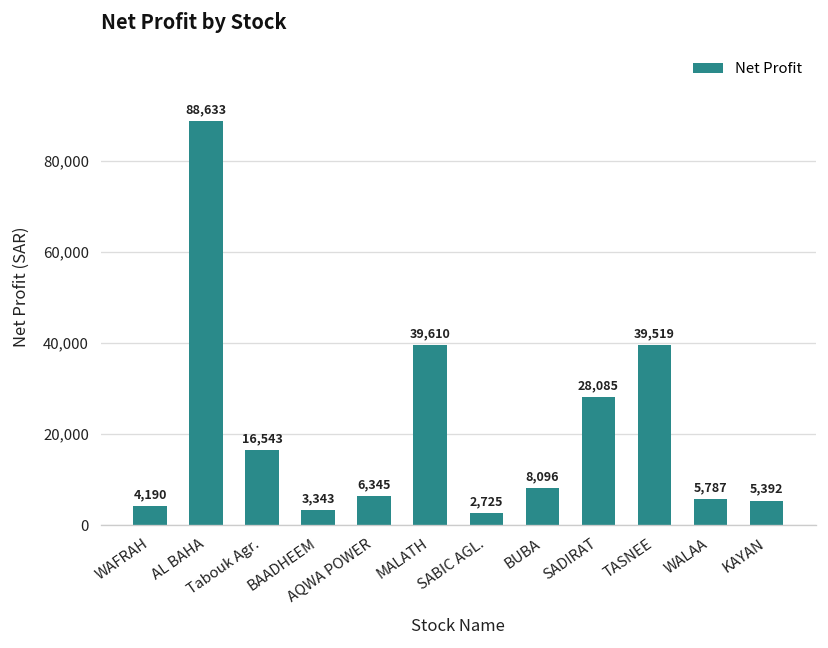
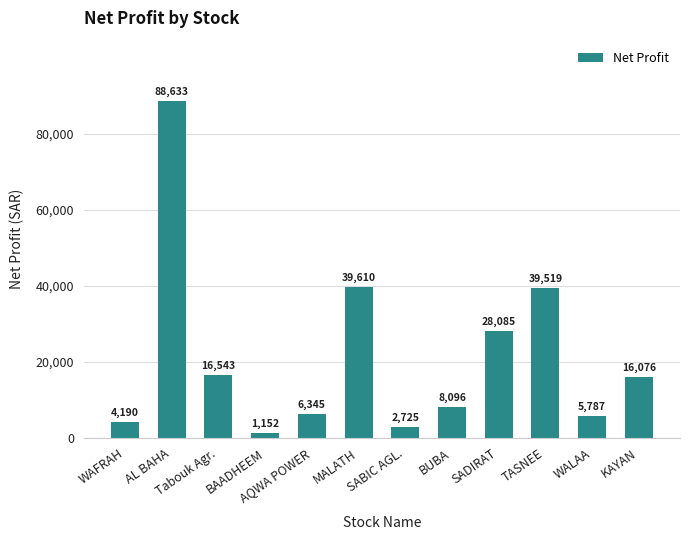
  {
    "WAFRAH": "4,190",
    "AL BAHA": "88,633",
    "Tabouk Agr.": "16,543",
-   "BAADHEEM": "3,343",
+   "BAADHEEM": "1,152",
    "AQWA POWER": "6,345",
    "MALATH": "39,610",
    "SABIC AGL.": "2,725",
    "BUBA": "8,096",
    "SADIRAT": "28,085",
    "TASNEE": "39,519",
    "WALAA": "5,787",
-   "KAYAN": "5,392"
+   "KAYAN": "16,076"
  }
